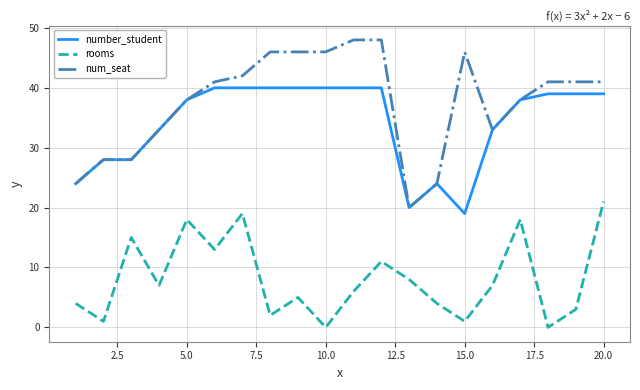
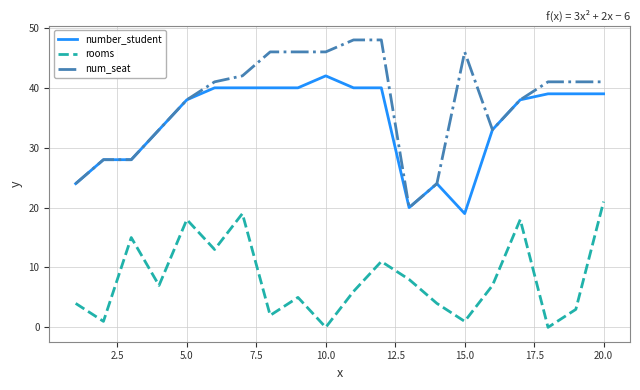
  {
    "number_student": {
-     "10.0": 40,
+     "10.0": 42,
      "15.0": 19,
      "20.0": 39
    },
    "rooms": {
      "5.0": 18,
      "10.0": 0,
      "15.0": 1,
      "20.0": 21
    },
    "num_seat": {
      "10.0": 46,
      "15.0": 46,
      "20.0": 41
    }
  }
